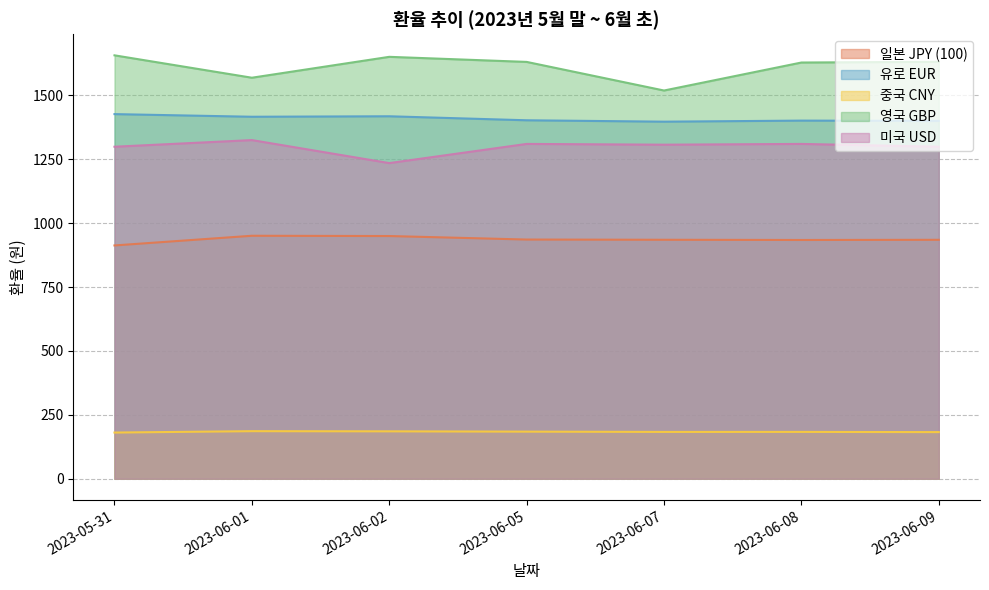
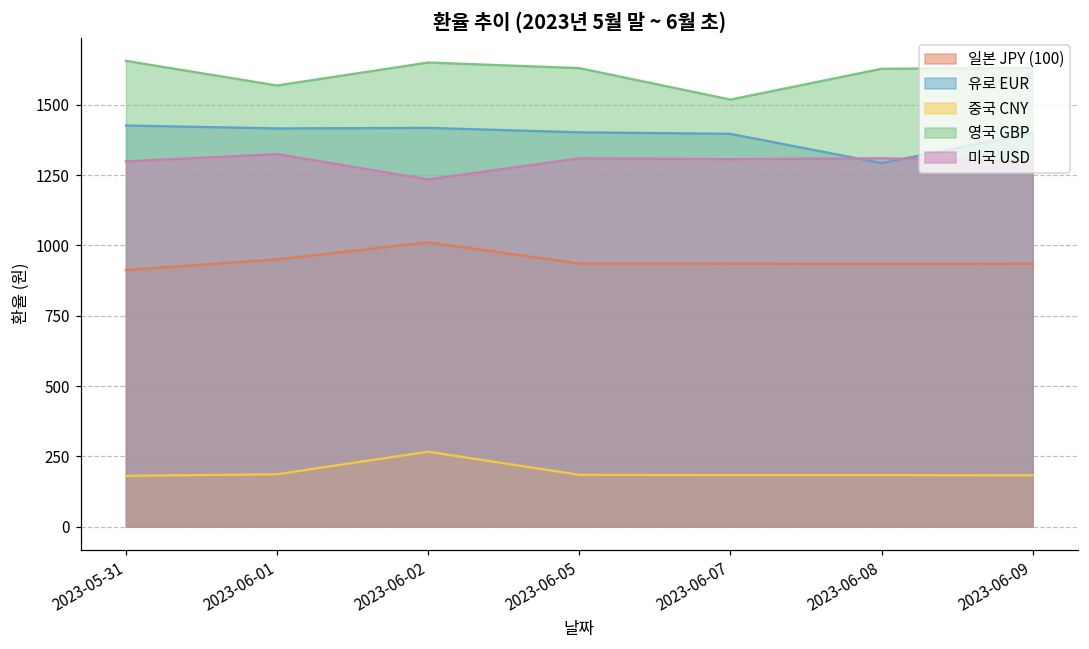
  {
    "일본 JPY (100)": {
      "2023-05-31": 910,
      "2023-06-01": 950,
-     "2023-06-02": 950,
+     "2023-06-02": 1010,
      "2023-06-05": 940,
      "2023-06-07": 930,
      "2023-06-08": 930,
      "2023-06-09": 930
    },
    "유로 EUR": {
      "2023-05-31": 1430,
      "2023-06-01": 1420,
      "2023-06-02": 1420,
      "2023-06-05": 1400,
      "2023-06-07": 1400,
-     "2023-06-08": 1400
+     "2023-06-08": 1290
    },
    "중국 CNY": {
      "2023-05-31": 180,
      "2023-06-01": 190,
-     "2023-06-02": 190,
+     "2023-06-02": 270,
      "2023-06-05": 180,
      "2023-06-07": 180,
      "2023-06-08": 180,
      "2023-06-09": 180
    },
    "영국 GBP": {
      "2023-05-31": 1660,
      "2023-06-01": 1570,
      "2023-06-02": 1650,
      "2023-06-05": 1630,
      "2023-06-07": 1520,
      "2023-06-08": 1630
    },
    "미국 USD": {
      "2023-05-31": 1300,
      "2023-06-01": 1330,
      "2023-06-02": 1240,
      "2023-06-05": 1310,
      "2023-06-07": 1310,
      "2023-06-08": 1310
    }
  }
